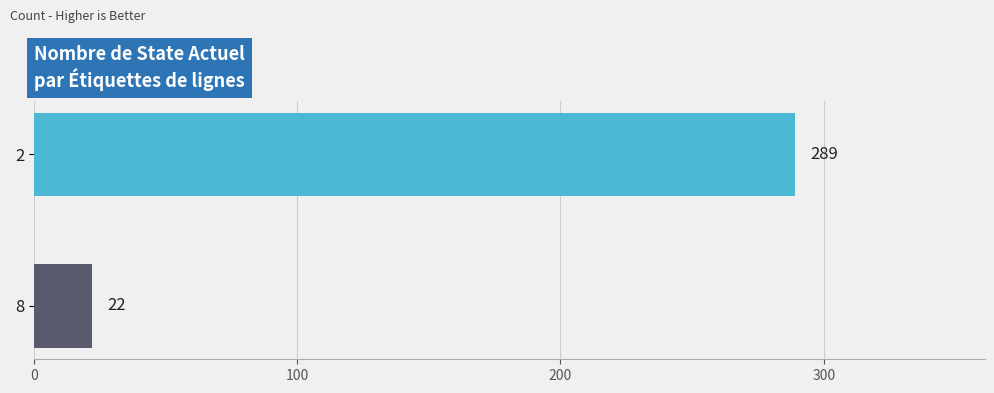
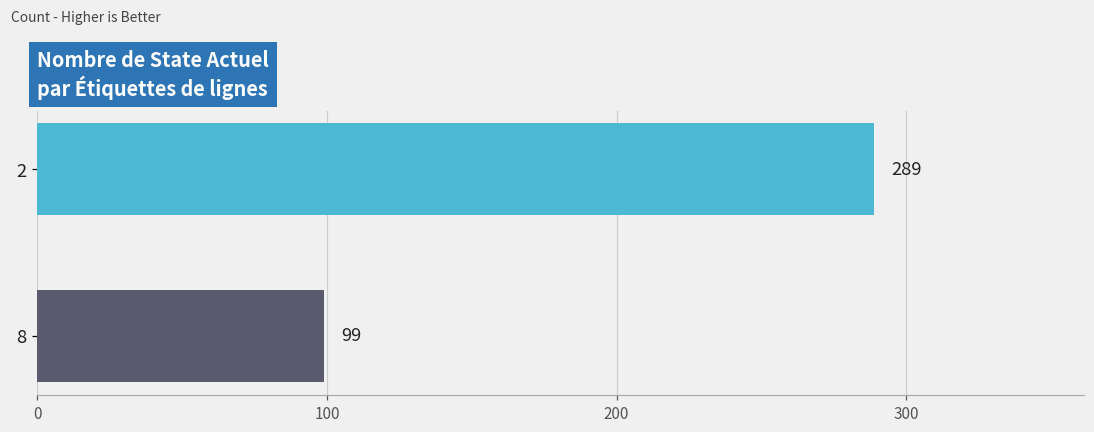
  {
    "2": 289,
-   "8": 22
+   "8": 99
  }
